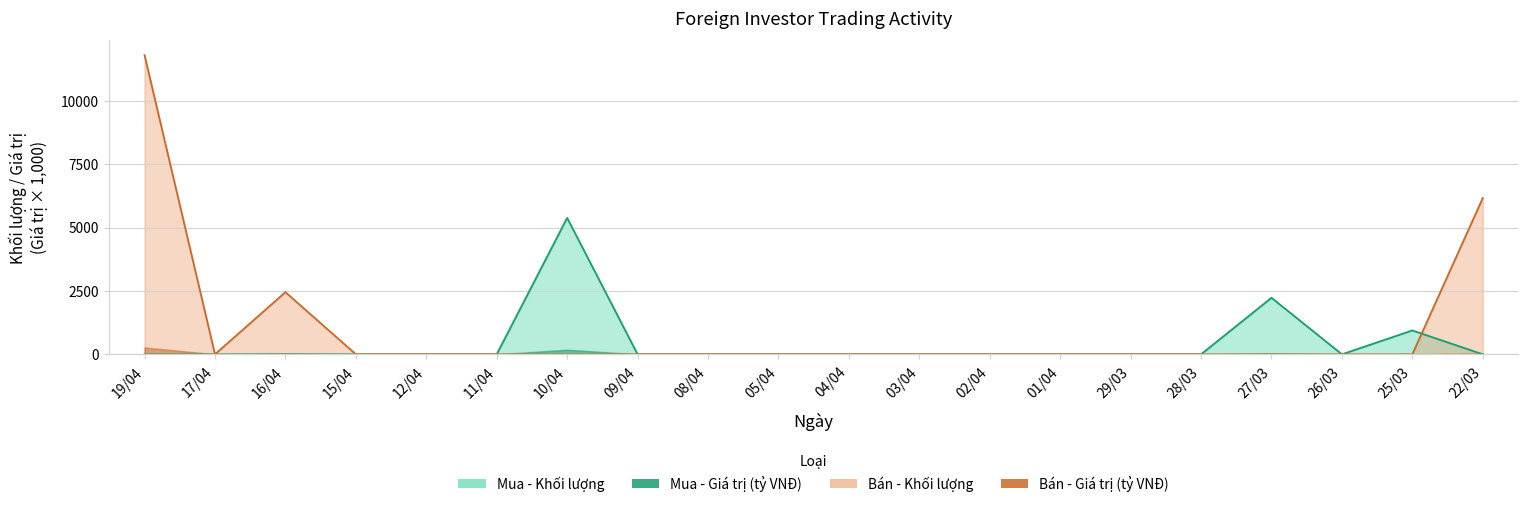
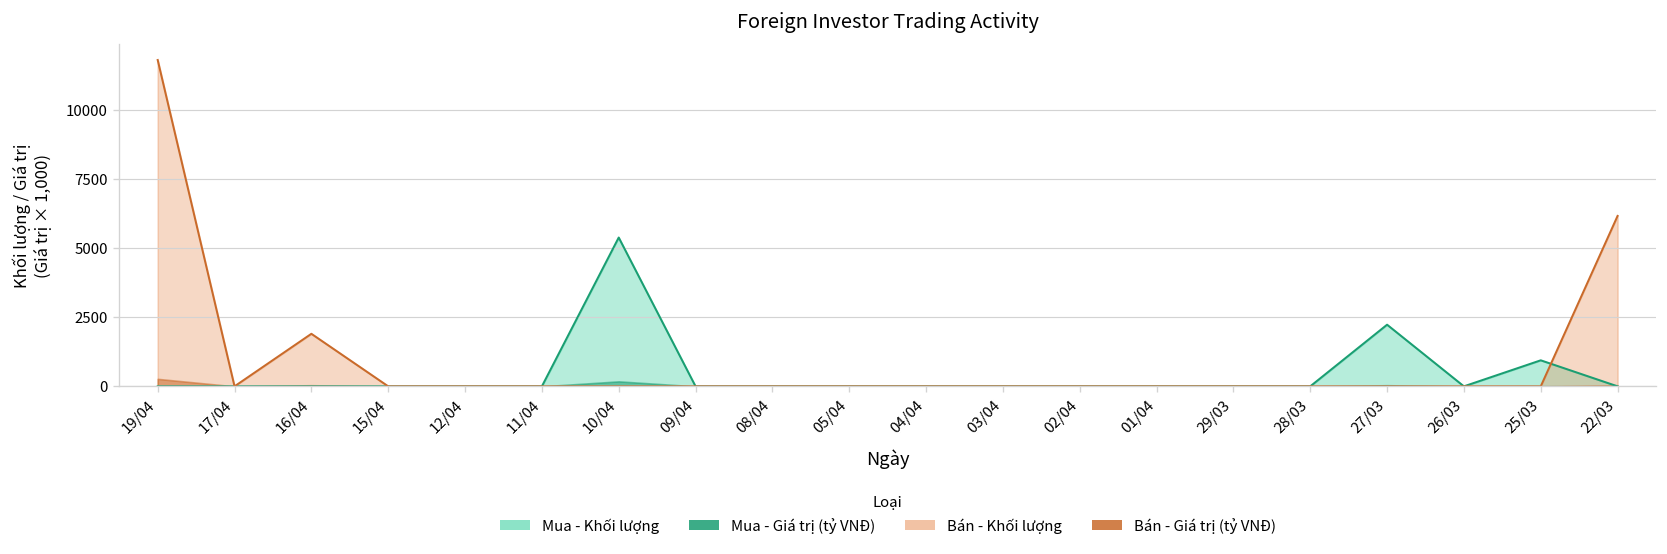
  {
    "Mua - Khối lượng": {
      "10/04": 5400,
      "27/03": 2200,
      "25/03": 900
    },
    "Mua - Giá trị (tỷ VNĐ)": {
      "10/04": 200
    },
    "Bán - Khối lượng": {
      "19/04": 11800,
-     "16/04": 2500,
+     "16/04": 1900,
      "22/03": 6200
    },
    "Bán - Giá trị (tỷ VNĐ)": {
      "19/04": 300
    }
  }
